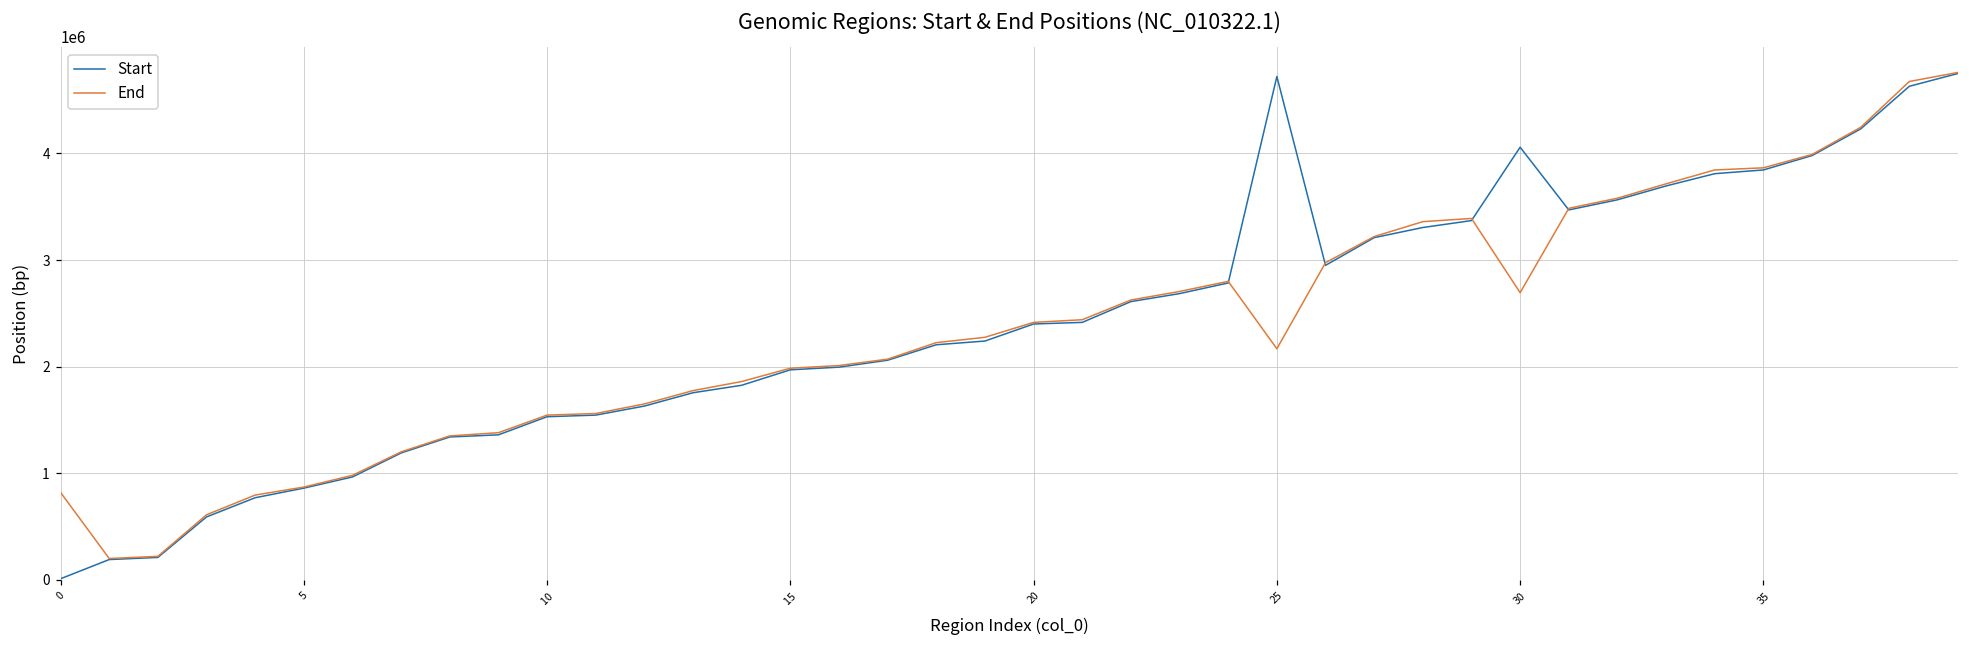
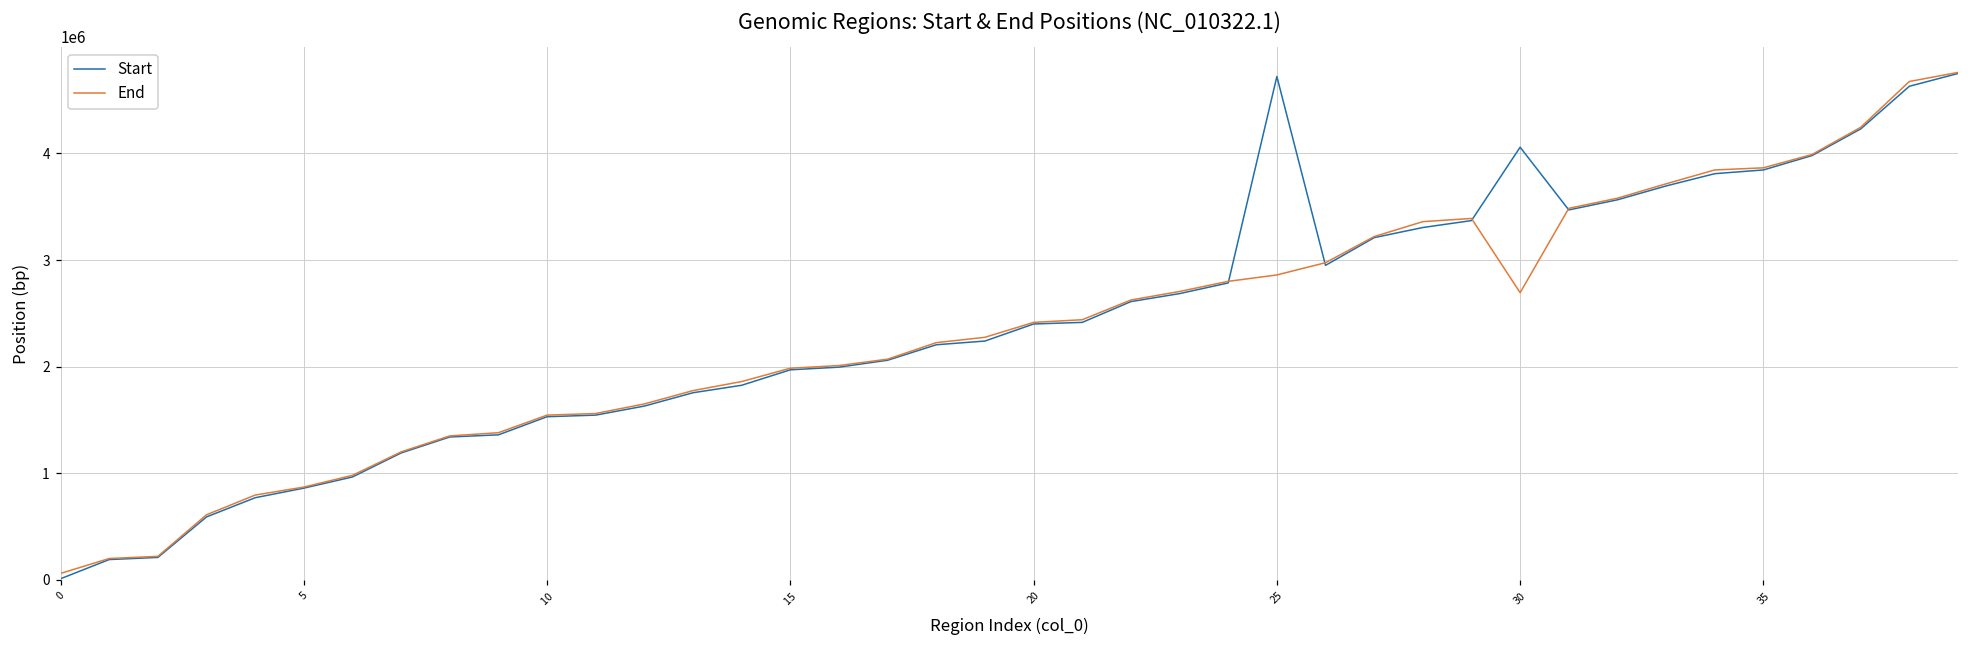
  {
    "Start": {
      "0": 0,
      "25": 4700000,
      "30": 4100000
    },
    "End": {
-     "0": 800000,
-     "25": 2200000,
+     "0": 100000,
+     "25": 2900000,
      "30": 2700000
    }
  }
